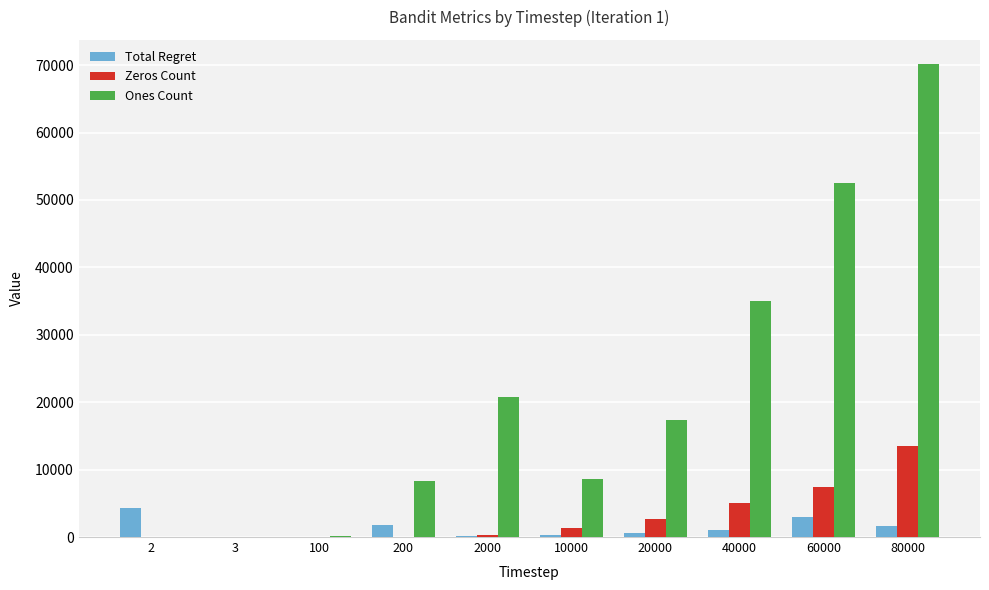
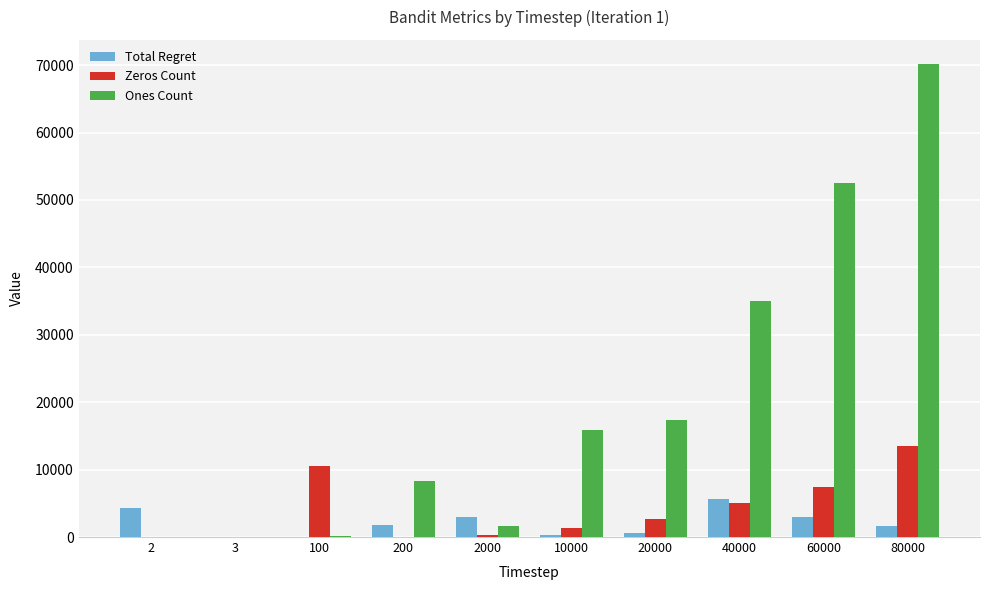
  {
    "Total Regret": {
      "2": 4000,
      "200": 2000,
-     "2000": 0,
+     "2000": 3000,
      "20000": 1000,
-     "40000": 1000,
+     "40000": 6000,
      "60000": 3000,
      "80000": 2000
    },
    "Zeros Count": {
-     "100": 0,
+     "100": 11000,
      "10000": 1000,
      "20000": 3000,
      "40000": 5000,
      "60000": 7000,
      "80000": 14000
    },
    "Ones Count": {
      "200": 8000,
-     "2000": 21000,
-     "10000": 9000,
+     "2000": 2000,
+     "10000": 16000,
      "20000": 17000,
      "40000": 35000,
      "60000": 53000,
      "80000": 70000
    }
  }
